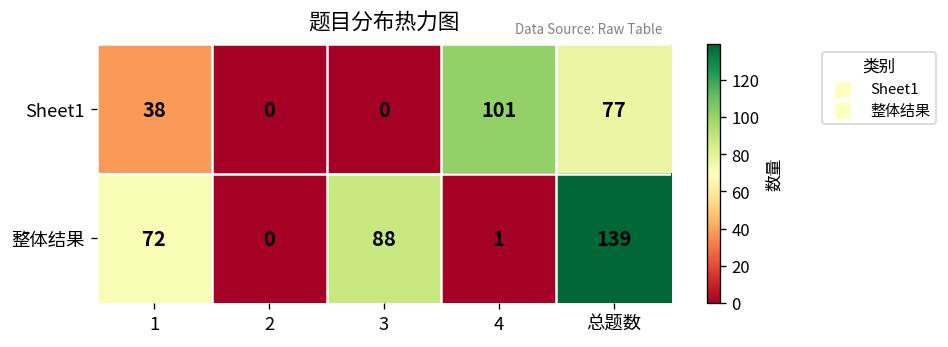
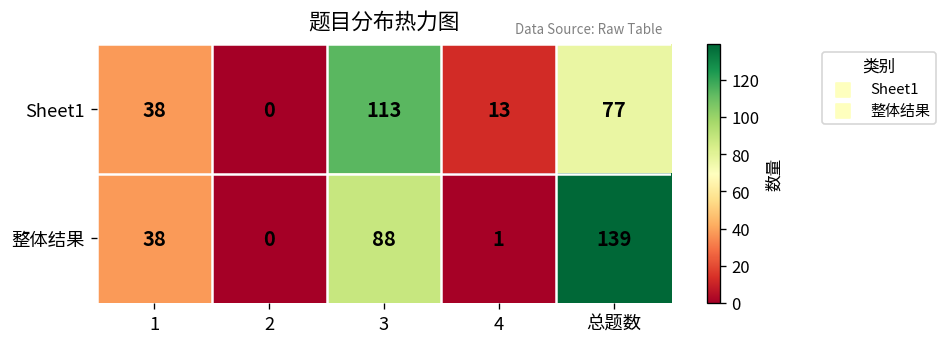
  {
    "Sheet1": {
      "1": 38,
      "2": 0,
-     "3": 0,
-     "4": 101,
+     "3": 113,
+     "4": 13,
      "总题数": 77
    },
    "整体结果": {
-     "1": 72,
+     "1": 38,
      "2": 0,
      "3": 88,
      "4": 1,
      "总题数": 139
    }
  }
